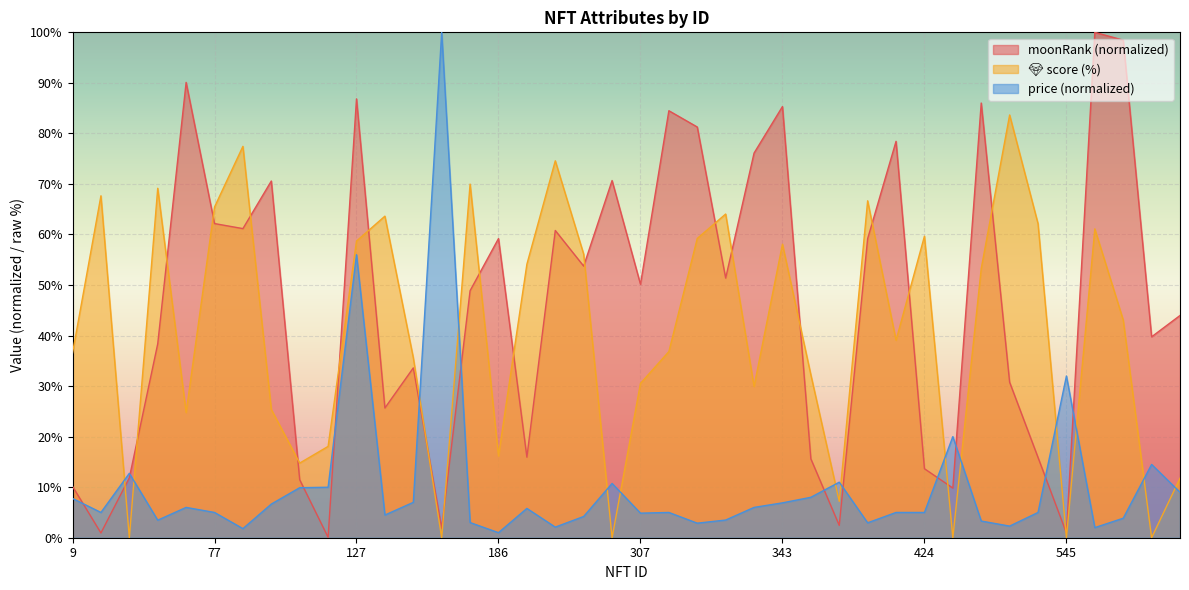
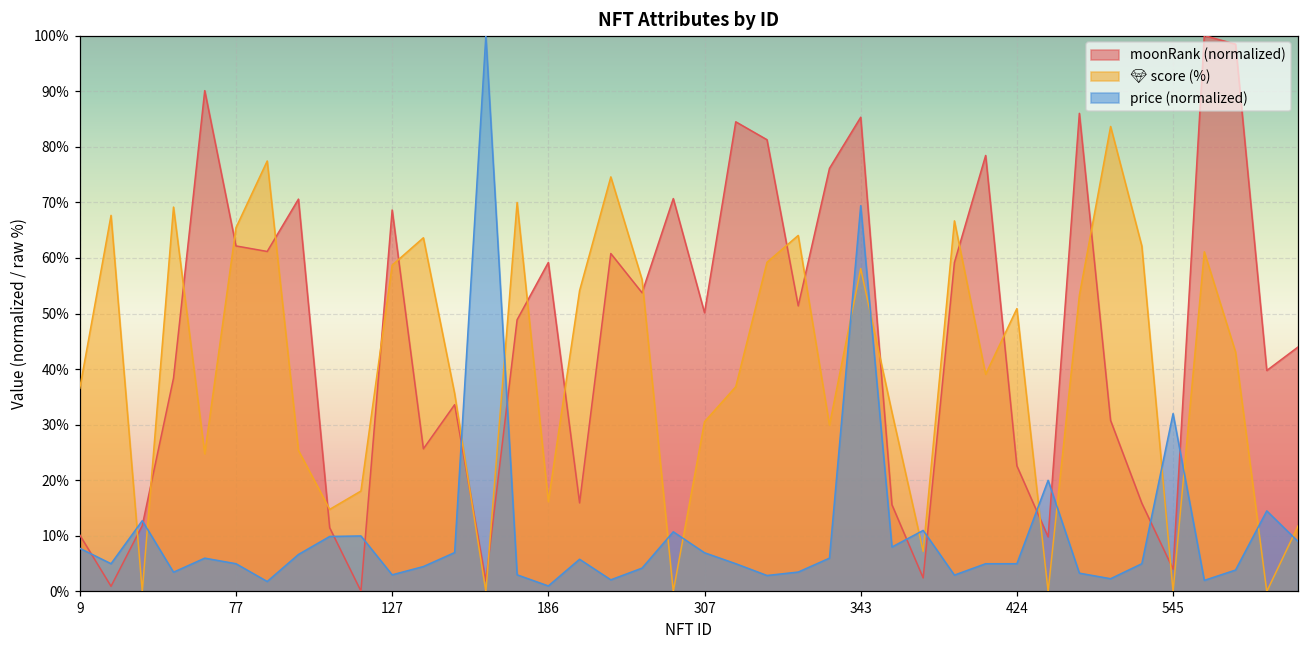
  {
    "moonRank (normalized)": {
      "77": "62%",
-     "127": "87%",
+     "127": "69%",
      "186": "59%",
      "307": "50%",
      "343": "85%",
-     "424": "14%",
-     "545": "1%"
+     "424": "23%",
+     "545": "4%"
    },
    "💎 score (%)": {
      "77": "65%",
      "127": "59%",
      "186": "16%",
      "307": "31%",
      "343": "58%",
-     "424": "60%",
+     "424": "51%",
      "545": "0%"
    },
    "price (normalized)": {
      "77": "5%",
-     "127": "56%",
+     "127": "3%",
      "186": "1%",
-     "307": "5%",
-     "343": "7%",
+     "307": "7%",
+     "343": "69%",
      "424": "5%",
      "545": "32%"
    }
  }
